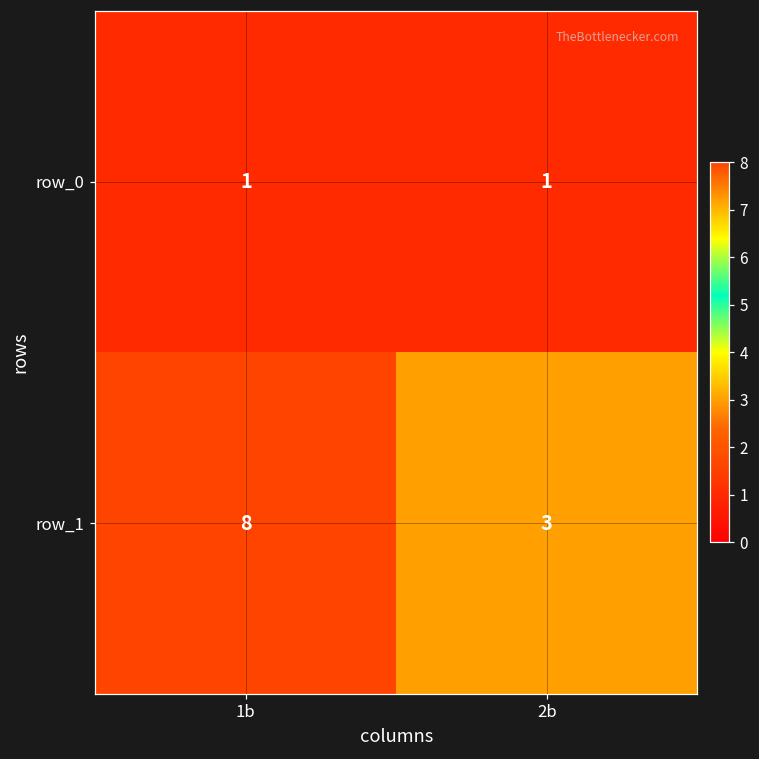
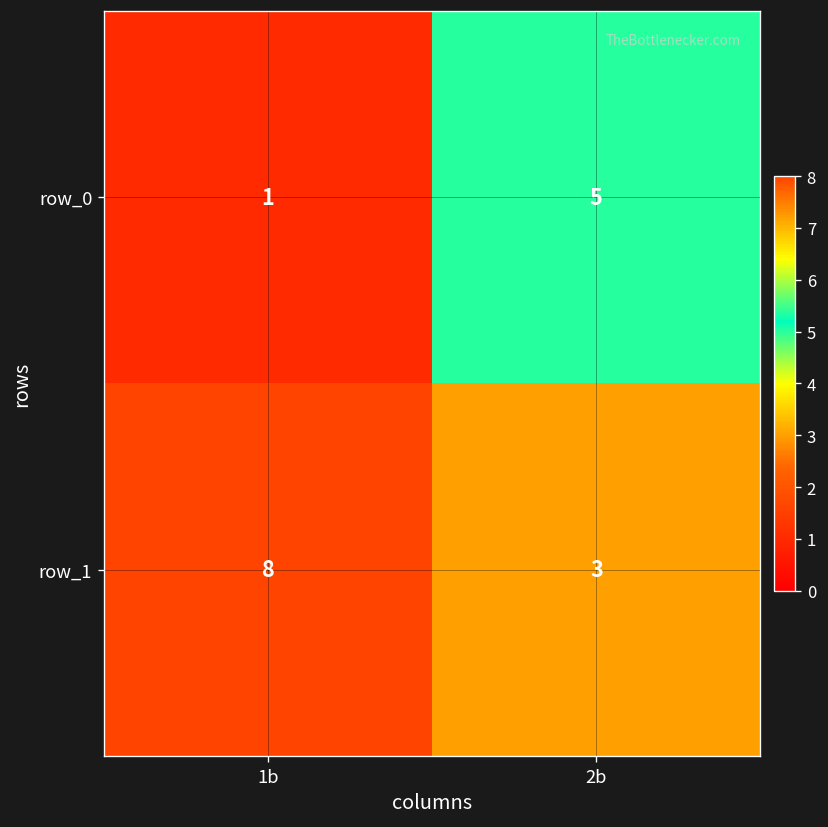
  {
    "row_0": {
      "1b": 1,
-     "2b": 1
+     "2b": 5
    },
    "row_1": {
      "1b": 8,
      "2b": 3
    }
  }
